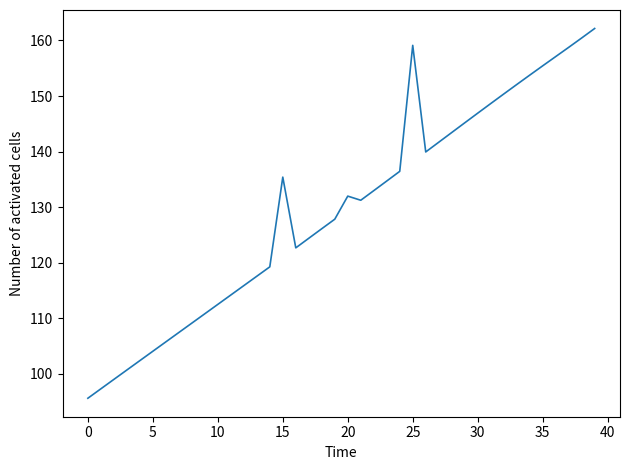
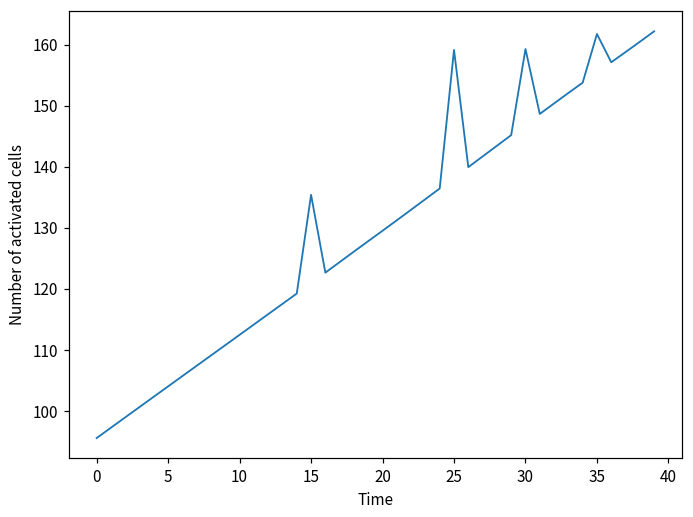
  {
    "0": 96,
    "5": 104,
    "10": 112,
    "15": 135,
-   "20": 132,
+   "20": 130,
    "25": 159,
-   "30": 147,
-   "35": 155
+   "30": 159,
+   "35": 162
  }
